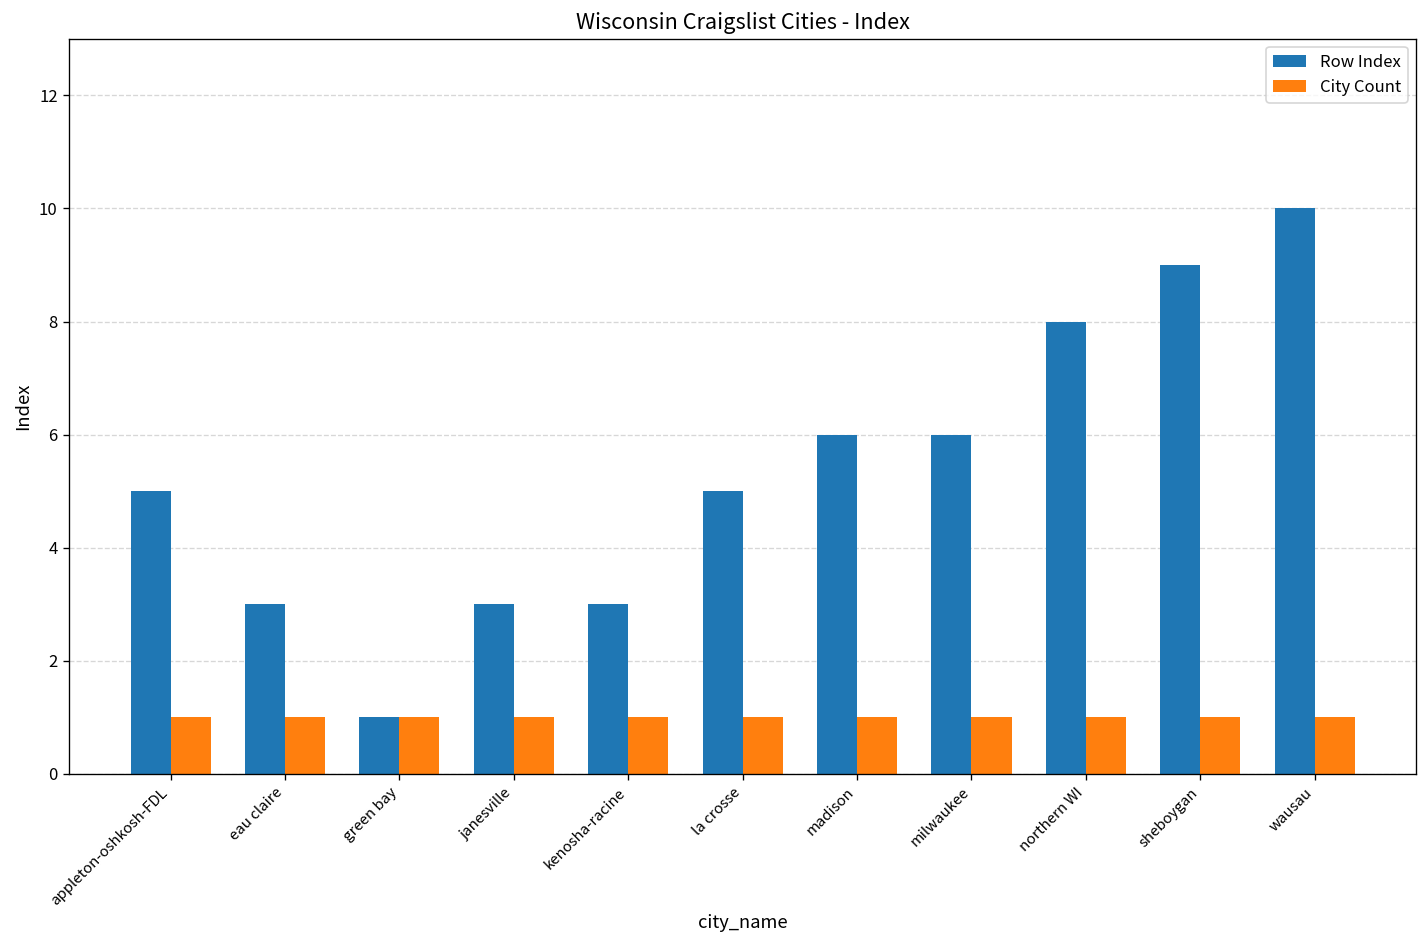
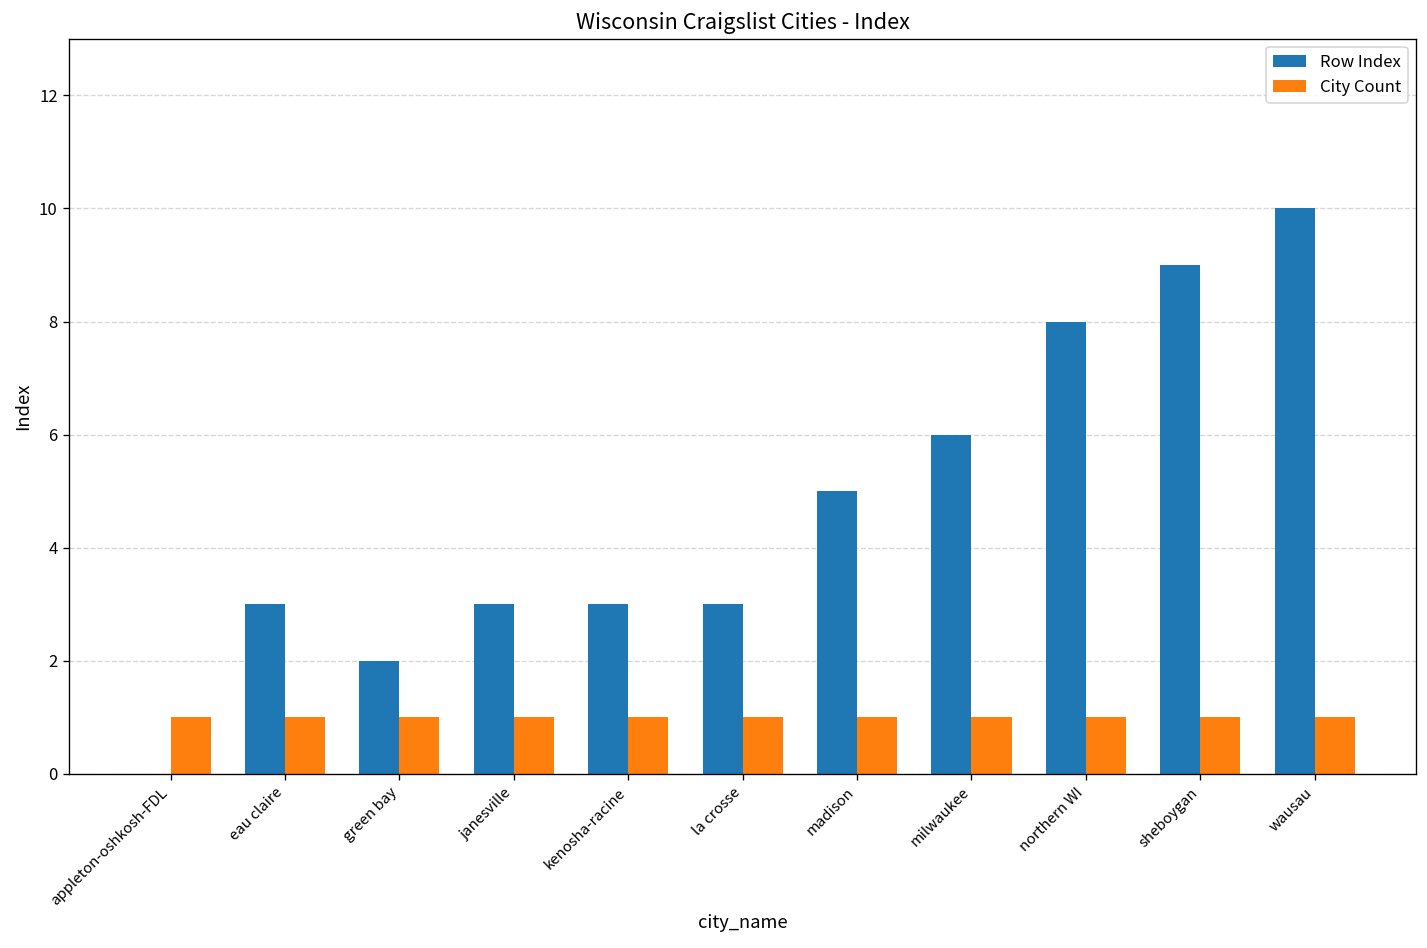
  {
    "Row Index": {
-     "appleton-oshkosh-FDL": 5,
+     "appleton-oshkosh-FDL": 0,
      "eau claire": 3,
-     "green bay": 1,
+     "green bay": 2,
      "janesville": 3,
      "kenosha-racine": 3,
-     "la crosse": 5,
-     "madison": 6,
+     "la crosse": 3,
+     "madison": 5,
      "milwaukee": 6,
      "northern WI": 8,
      "sheboygan": 9,
      "wausau": 10
    },
    "City Count": {
      "appleton-oshkosh-FDL": 1,
      "eau claire": 1,
      "green bay": 1,
      "janesville": 1,
      "kenosha-racine": 1,
      "la crosse": 1,
      "madison": 1,
      "milwaukee": 1,
      "northern WI": 1,
      "sheboygan": 1,
      "wausau": 1
    }
  }
